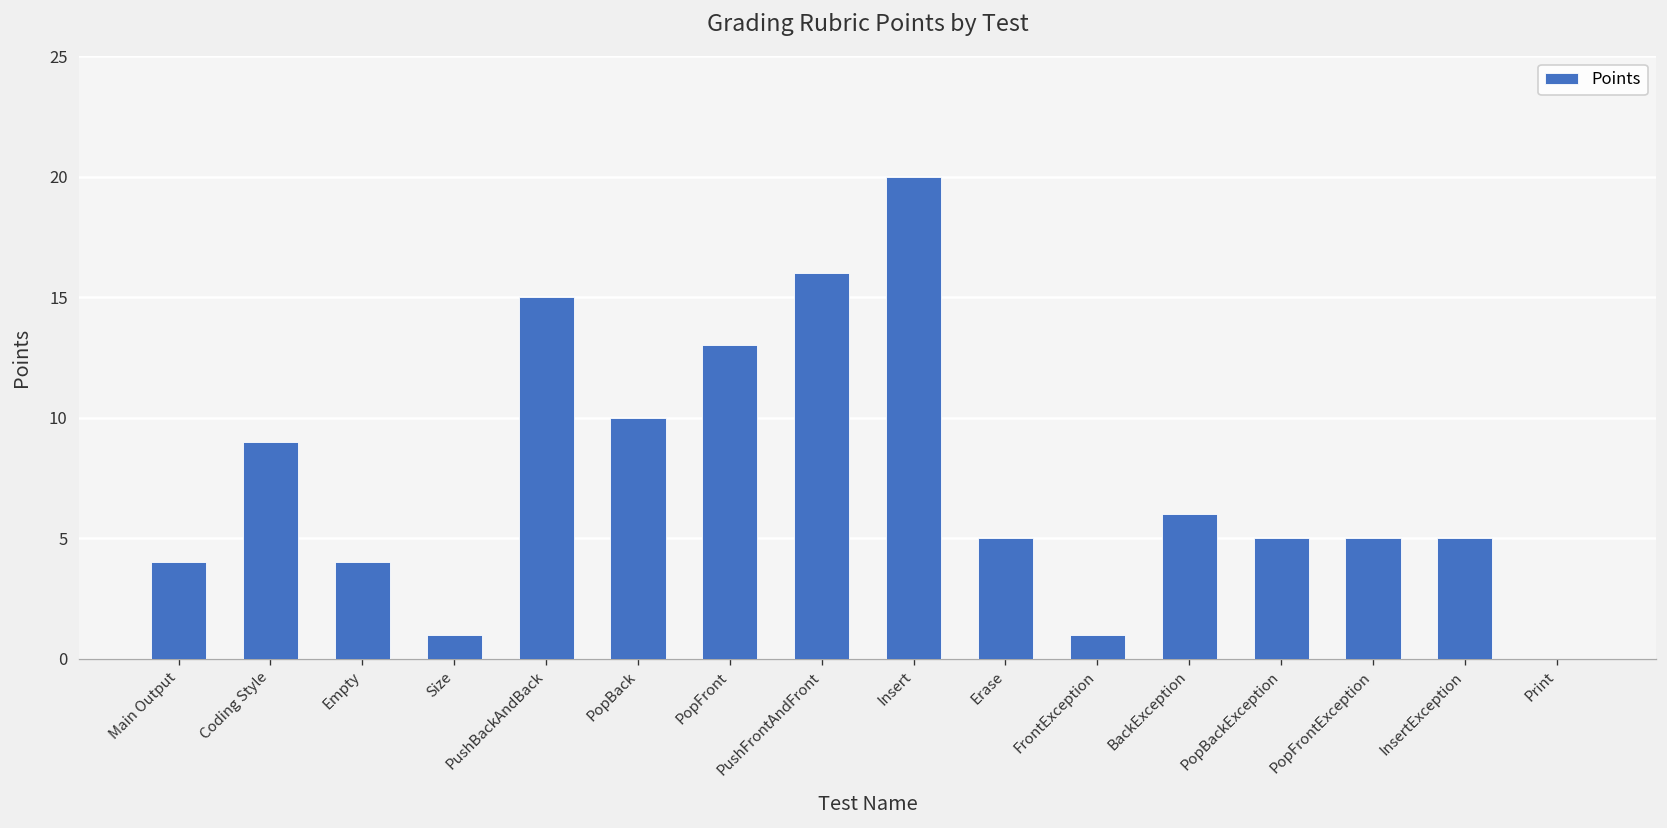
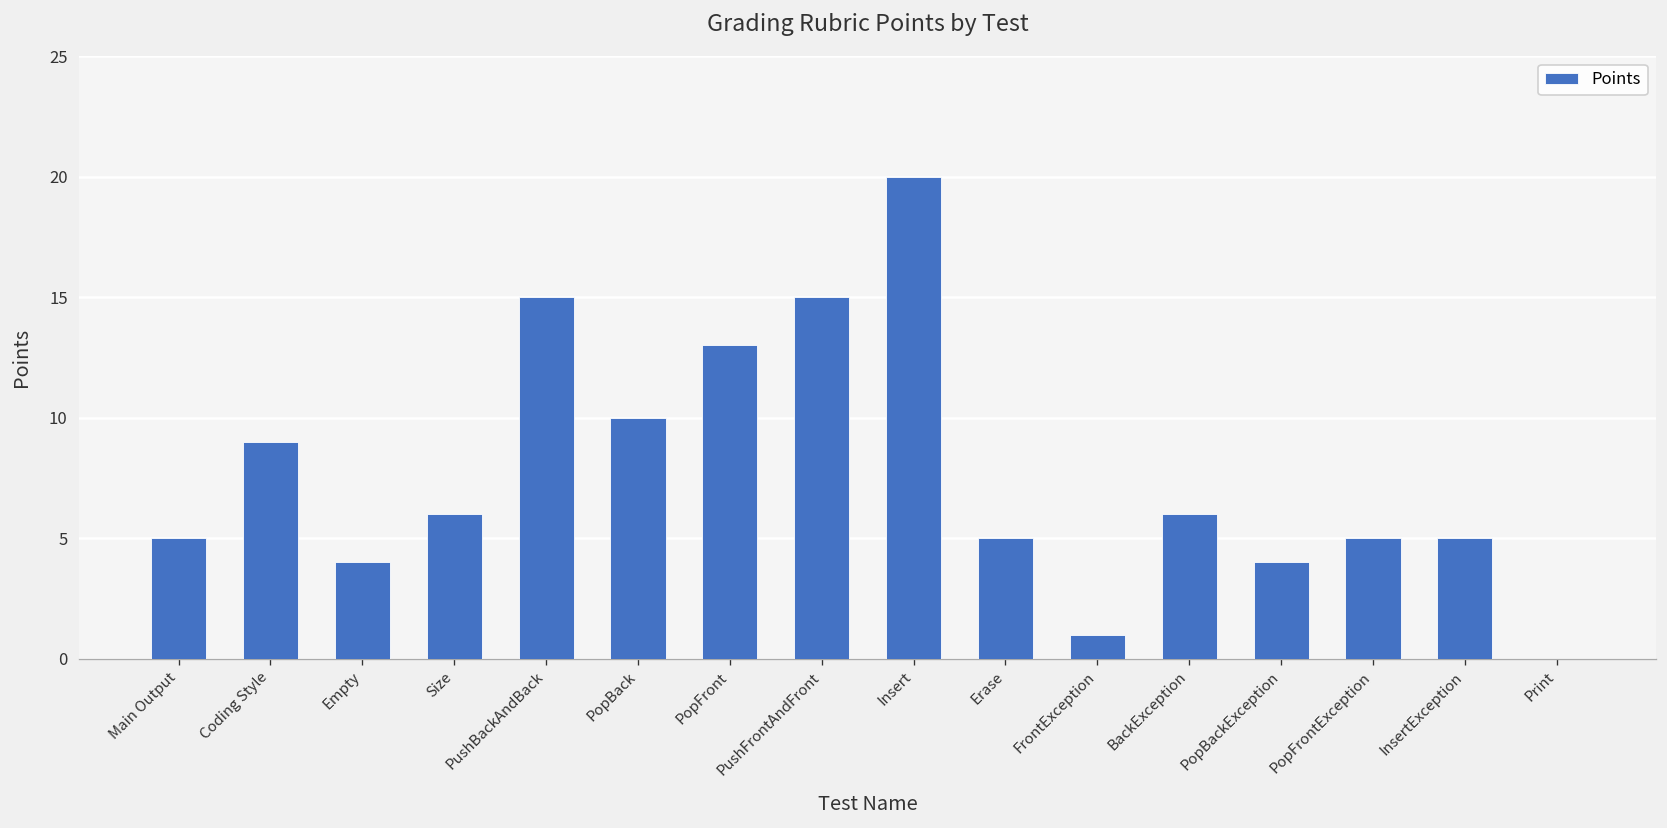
  {
-   "Main Output": 4,
+   "Main Output": 5,
    "Coding Style": 9,
    "Empty": 4,
-   "Size": 1,
+   "Size": 6,
    "PushBackAndBack": 15,
    "PopBack": 10,
    "PopFront": 13,
-   "PushFrontAndFront": 16,
+   "PushFrontAndFront": 15,
    "Insert": 20,
    "Erase": 5,
    "FrontException": 1,
    "BackException": 6,
-   "PopBackException": 5,
+   "PopBackException": 4,
    "PopFrontException": 5,
    "InsertException": 5,
    "Print": 0
  }
